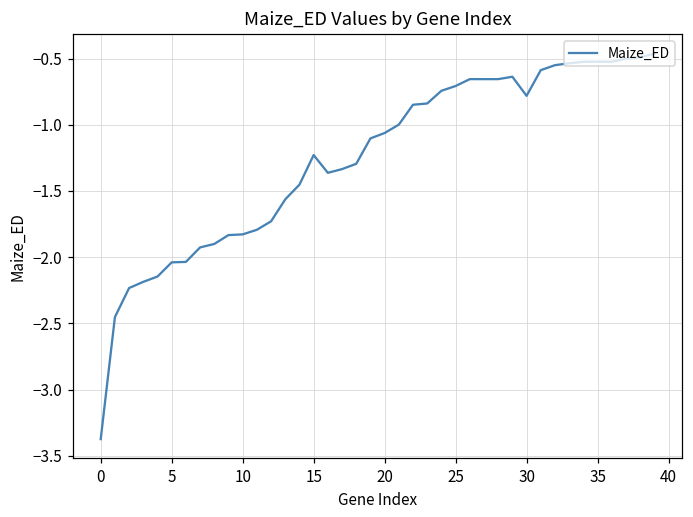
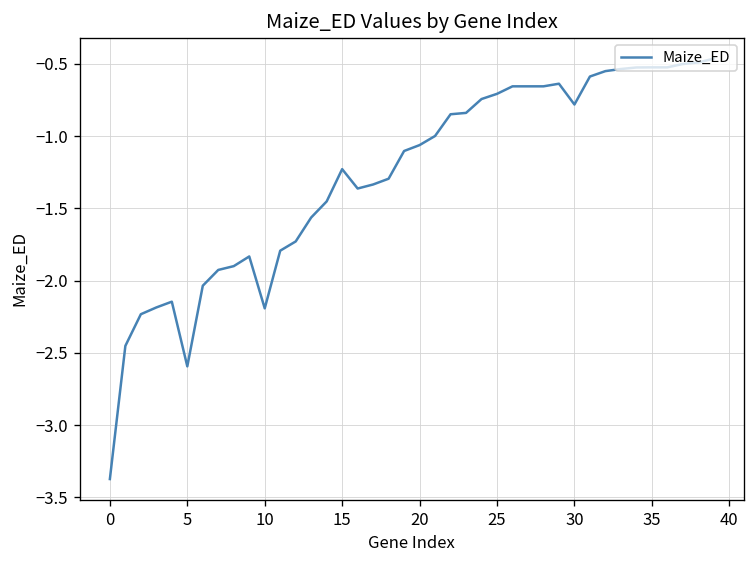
  {
    "0": -3.37,
-   "5": -2.04,
-   "10": -1.83,
+   "5": -2.59,
+   "10": -2.19,
    "15": -1.23,
    "20": -1.06,
    "25": -0.71,
    "30": -0.78
  }
